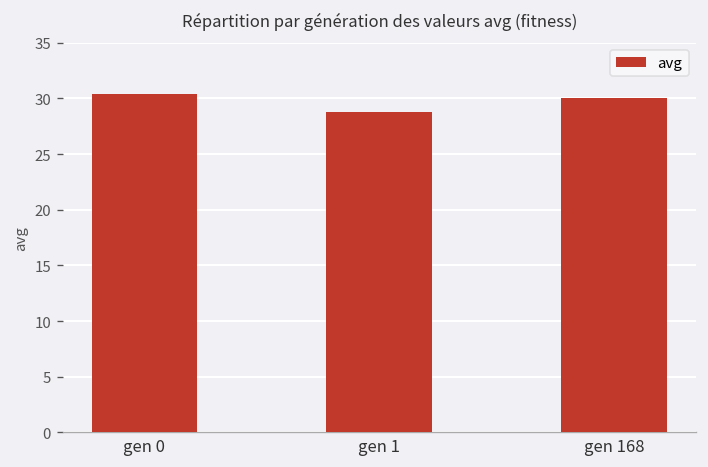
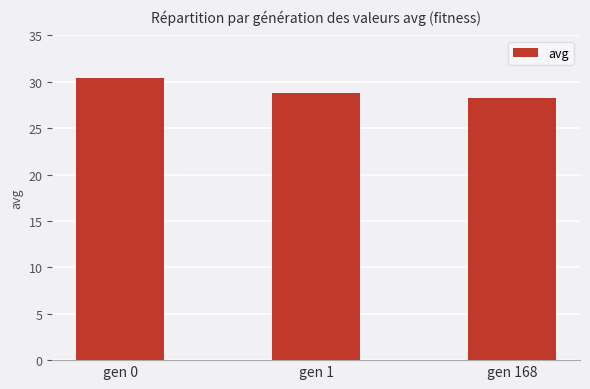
  {
    "gen 0": 30,
    "gen 1": 29,
-   "gen 168": 30
+   "gen 168": 28
  }
